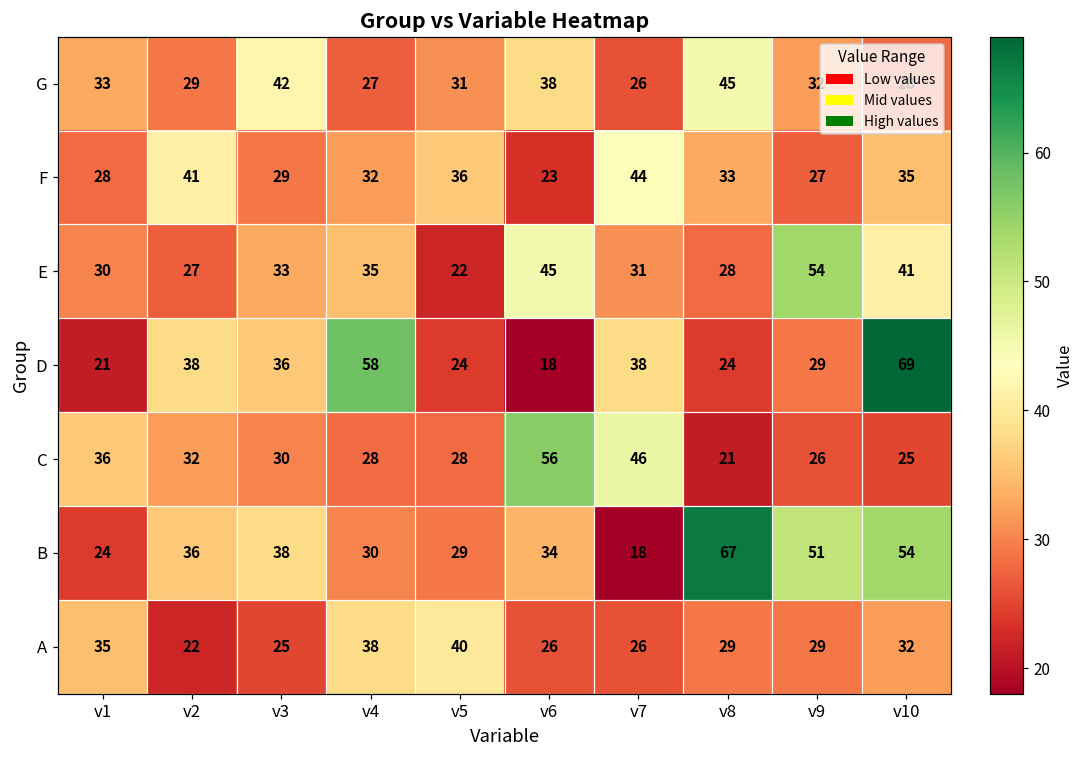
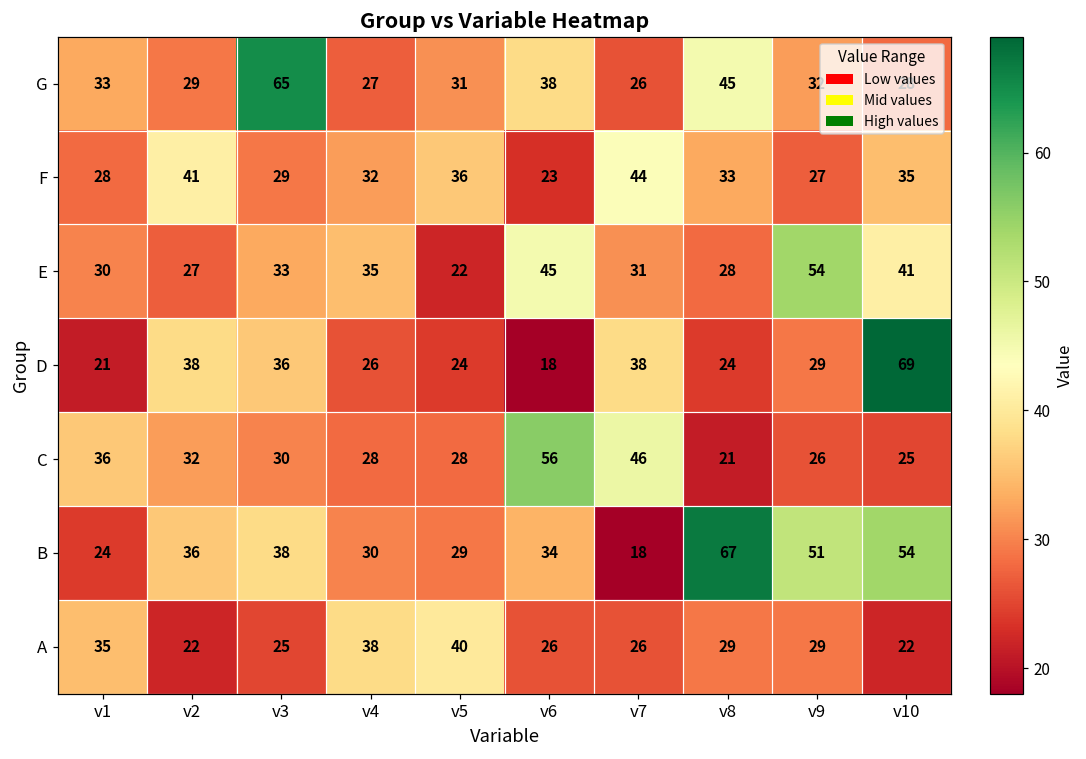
  {
    "G": {
      "v1": 33,
      "v2": 29,
-     "v3": 42,
+     "v3": 65,
      "v4": 27,
      "v5": 31,
      "v6": 38,
      "v7": 26,
      "v8": 45
    },
    "F": {
      "v1": 28,
      "v2": 41,
      "v3": 29,
      "v4": 32,
      "v5": 36,
      "v6": 23,
      "v7": 44,
      "v8": 33,
      "v9": 27,
      "v10": 35
    },
    "E": {
      "v1": 30,
      "v2": 27,
      "v3": 33,
      "v4": 35,
      "v5": 22,
      "v6": 45,
      "v7": 31,
      "v8": 28,
      "v9": 54,
      "v10": 41
    },
    "D": {
      "v1": 21,
      "v2": 38,
      "v3": 36,
-     "v4": 58,
+     "v4": 26,
      "v5": 24,
      "v6": 18,
      "v7": 38,
      "v8": 24,
      "v9": 29,
      "v10": 69
    },
    "C": {
      "v1": 36,
      "v2": 32,
      "v3": 30,
      "v4": 28,
      "v5": 28,
      "v6": 56,
      "v7": 46,
      "v8": 21,
      "v9": 26,
      "v10": 25
    },
    "B": {
      "v1": 24,
      "v2": 36,
      "v3": 38,
      "v4": 30,
      "v5": 29,
      "v6": 34,
      "v7": 18,
      "v8": 67,
      "v9": 51,
      "v10": 54
    },
    "A": {
      "v1": 35,
      "v2": 22,
      "v3": 25,
      "v4": 38,
      "v5": 40,
      "v6": 26,
      "v7": 26,
      "v8": 29,
      "v9": 29,
-     "v10": 32
+     "v10": 22
    }
  }
